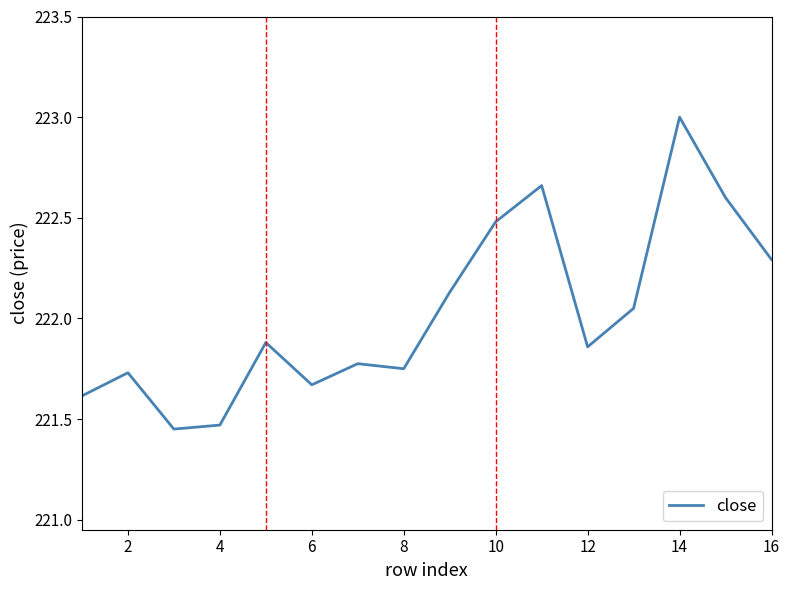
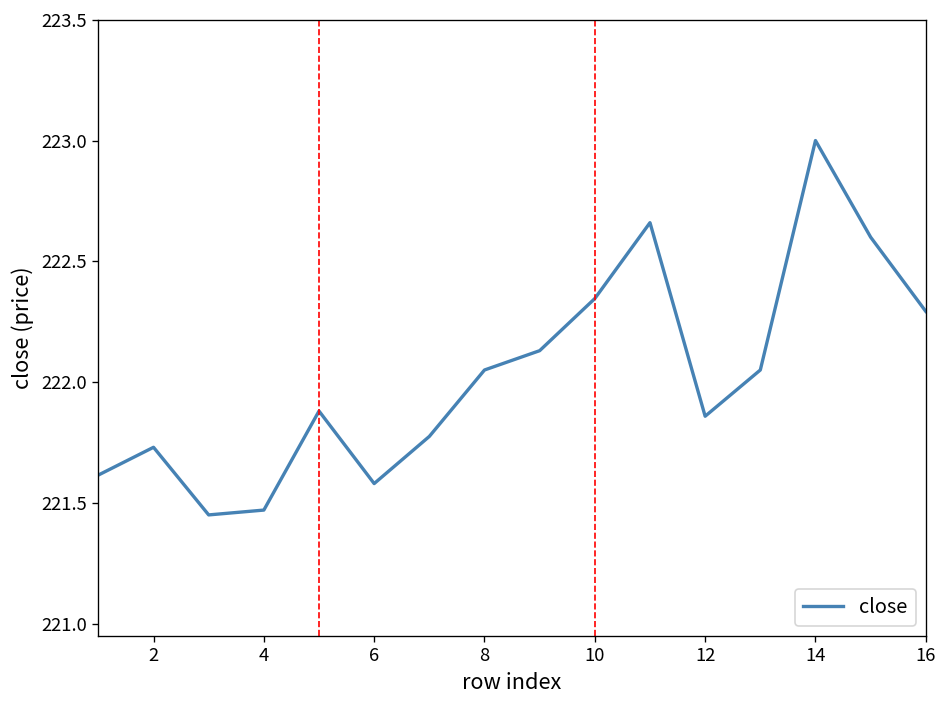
  {
    "2": 221.73,
    "4": 221.47,
-   "6": 221.67,
-   "8": 221.75,
-   "10": 222.48,
+   "6": 221.58,
+   "8": 222.05,
+   "10": 222.35,
    "12": 221.86,
    "14": 223.00,
    "16": 222.29
  }
